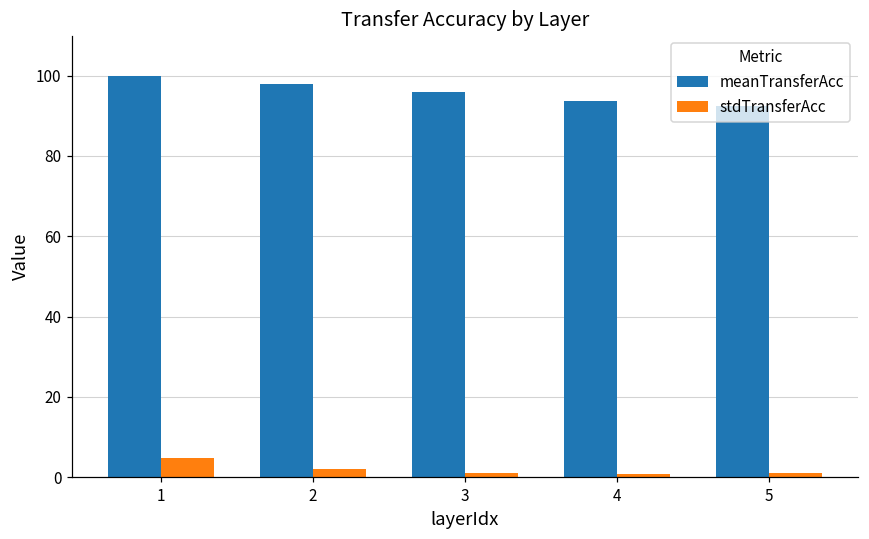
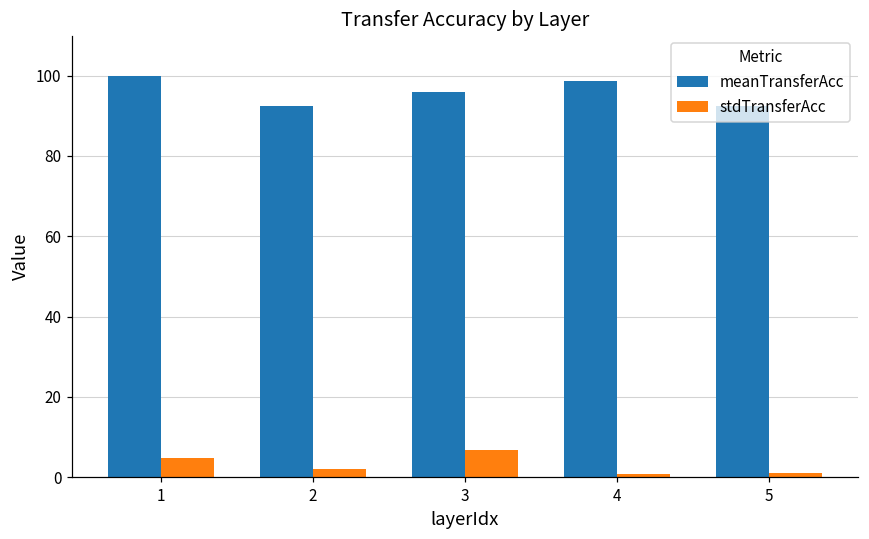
  {
    "meanTransferAcc": {
      "1": 100,
-     "2": 98,
+     "2": 92,
      "3": 96,
-     "4": 94
+     "4": 99
    },
    "stdTransferAcc": {
      "1": 5,
      "2": 2,
-     "3": 1,
+     "3": 7,
      "4": 1,
      "5": 1
    }
  }
